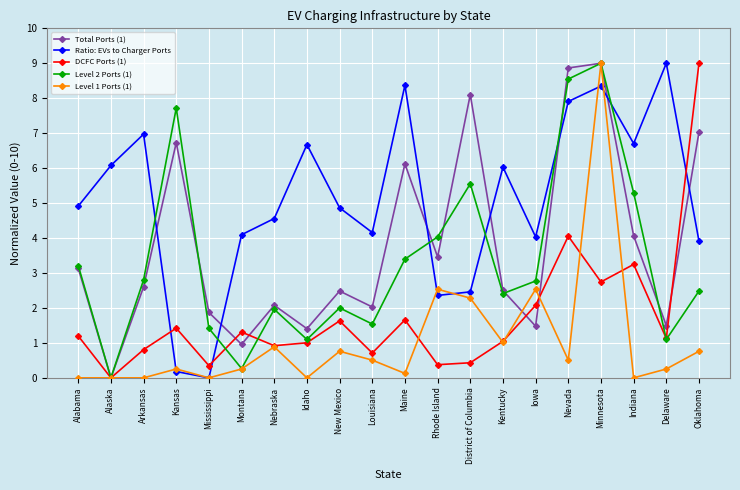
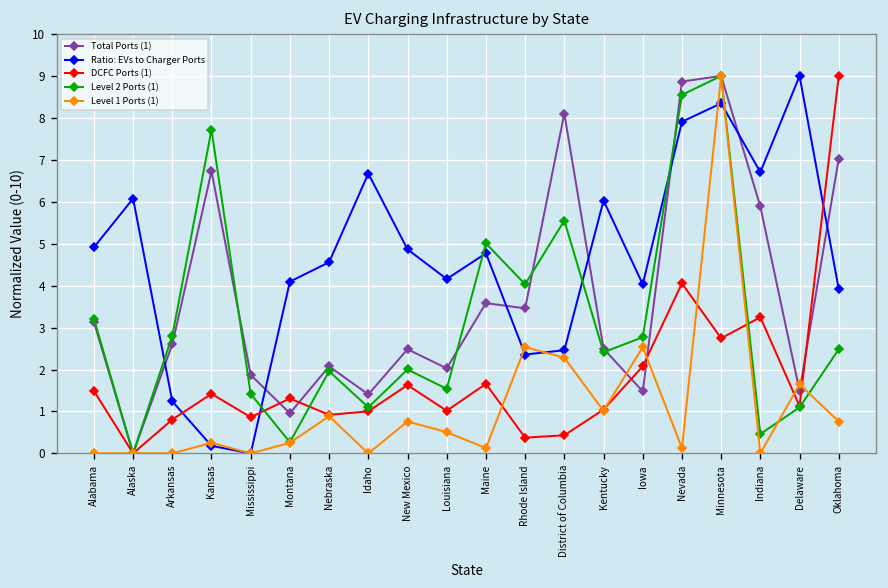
  {
    "Total Ports (1)": {
      "Alabama": 3.1,
      "Arkansas": 2.6,
      "Kansas": 6.7,
      "Mississippi": 1.9,
      "Montana": 1.0,
      "Nebraska": 2.1,
      "Idaho": 1.4,
      "New Mexico": 2.5,
      "Louisiana": 2.0,
-     "Maine": 6.1,
+     "Maine": 3.6,
      "Rhode Island": 3.5,
      "District of Columbia": 8.1,
      "Kentucky": 2.5,
      "Iowa": 1.5,
      "Nevada": 8.9,
-     "Indiana": 4.1,
+     "Indiana": 5.9,
      "Delaware": 1.5,
      "Oklahoma": 7.0
    },
    "Ratio: EVs to Charger Ports": {
      "Alabama": 4.9,
      "Alaska": 6.1,
-     "Arkansas": 7.0,
+     "Arkansas": 1.2,
      "Montana": 4.1,
      "Nebraska": 4.6,
      "Idaho": 6.7,
      "New Mexico": 4.9,
      "Louisiana": 4.2,
-     "Maine": 8.4,
+     "Maine": 4.8,
      "Rhode Island": 2.4,
      "District of Columbia": 2.5,
      "Kentucky": 6.0,
      "Iowa": 4.0,
      "Nevada": 7.9,
      "Minnesota": 8.3,
      "Indiana": 6.7,
      "Delaware": 9.0,
      "Oklahoma": 3.9
    },
    "DCFC Ports (1)": {
-     "Alabama": 1.2,
+     "Alabama": 1.5,
      "Arkansas": 0.8,
      "Kansas": 1.4,
-     "Mississippi": 0.3,
+     "Mississippi": 0.9,
      "Montana": 1.3,
      "Idaho": 1.0,
      "New Mexico": 1.6,
-     "Louisiana": 0.7,
+     "Louisiana": 1.0,
      "Maine": 1.7,
      "Rhode Island": 0.4,
      "District of Columbia": 0.4,
      "Iowa": 2.1,
      "Nevada": 4.1,
      "Minnesota": 2.7,
      "Indiana": 3.2,
      "Oklahoma": 9.0
    },
    "Level 2 Ports (1)": {
      "Alabama": 3.2,
      "Arkansas": 2.8,
      "Kansas": 7.7,
      "Mississippi": 1.4,
      "Nebraska": 2.0,
      "Idaho": 1.1,
      "New Mexico": 2.0,
      "Louisiana": 1.5,
-     "Maine": 3.4,
+     "Maine": 5.0,
      "Rhode Island": 4.0,
      "District of Columbia": 5.6,
      "Kentucky": 2.4,
      "Iowa": 2.8,
      "Nevada": 8.5,
-     "Indiana": 5.3,
+     "Indiana": 0.5,
      "Oklahoma": 2.5
    },
    "Level 1 Ports (1)": {
      "Alabama": 0.0,
      "Arkansas": 0.0,
      "Idaho": 0.0,
      "New Mexico": 0.8,
      "Louisiana": 0.5,
      "Maine": 0.1,
      "Rhode Island": 2.5,
      "District of Columbia": 2.3,
      "Iowa": 2.5,
-     "Nevada": 0.5,
+     "Nevada": 0.1,
      "Indiana": 0.0,
-     "Delaware": 0.3,
+     "Delaware": 1.6,
      "Oklahoma": 0.8
    }
  }
